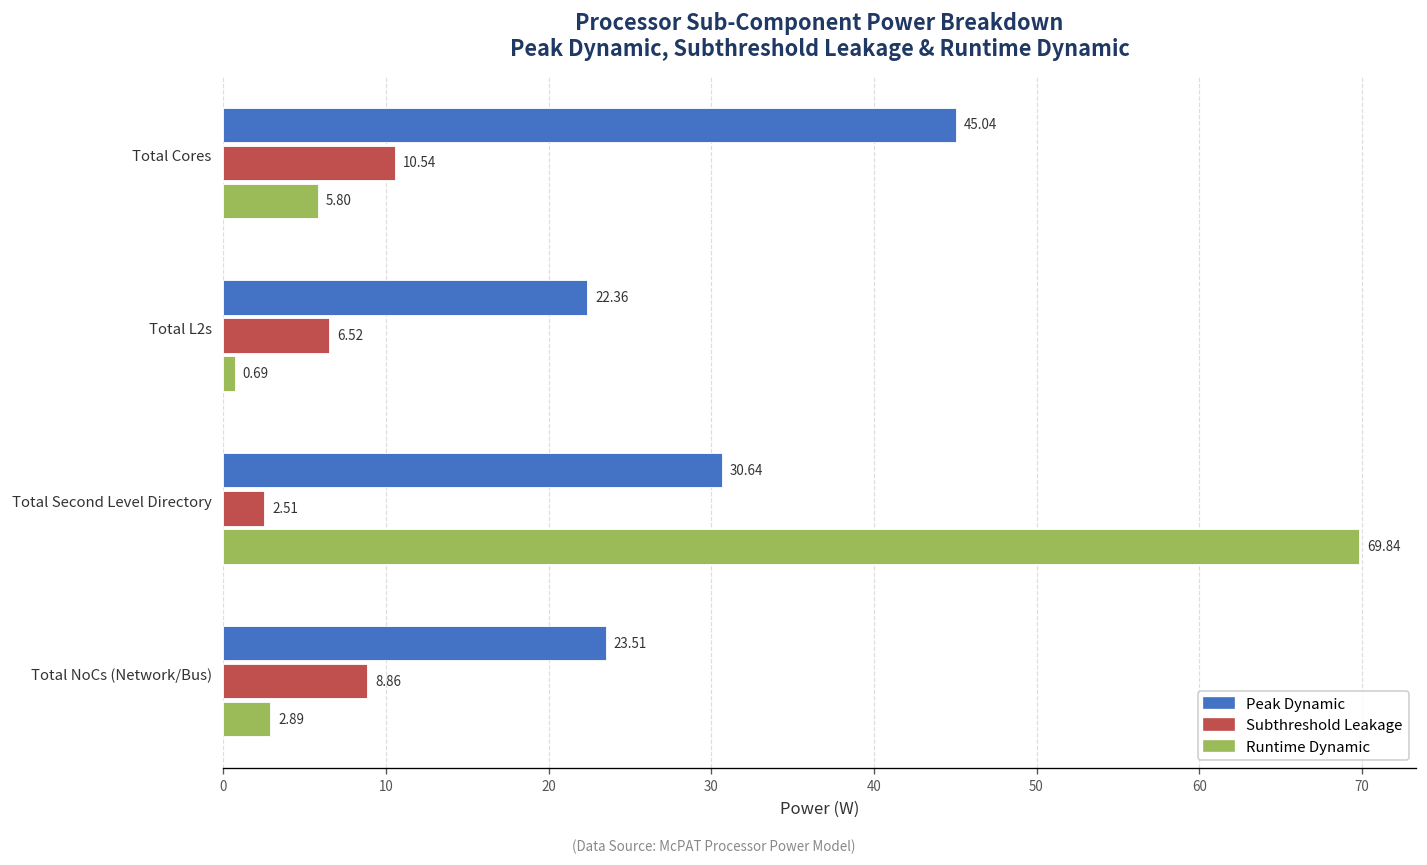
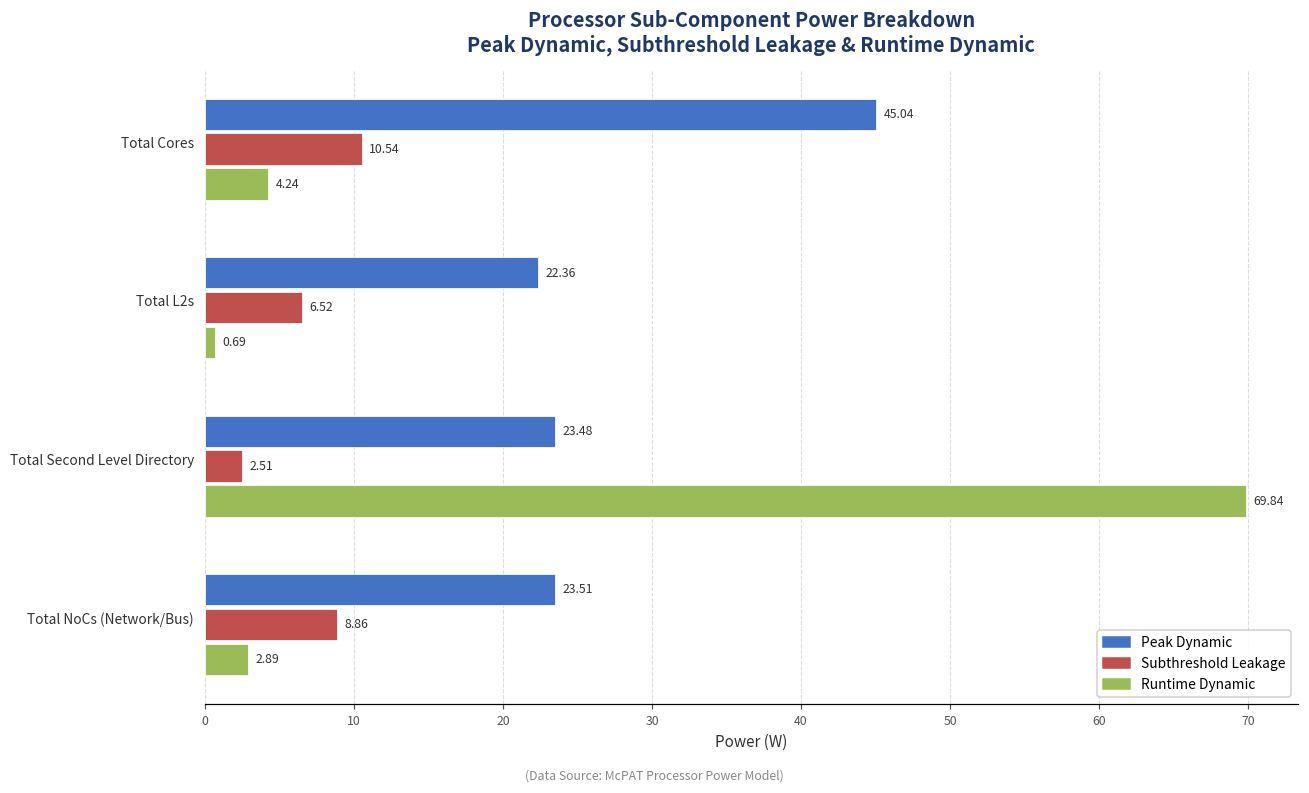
  {
    "Peak Dynamic": {
      "Total Cores": 45.04,
      "Total L2s": 22.36,
-     "Total Second Level Directory": 30.64,
+     "Total Second Level Directory": 23.48,
      "Total NoCs (Network/Bus)": 23.51
    },
    "Subthreshold Leakage": {
      "Total Cores": 10.54,
      "Total L2s": 6.52,
      "Total Second Level Directory": 2.51,
      "Total NoCs (Network/Bus)": 8.86
    },
    "Runtime Dynamic": {
-     "Total Cores": 5.80,
+     "Total Cores": 4.24,
      "Total L2s": 0.69,
      "Total Second Level Directory": 69.84,
      "Total NoCs (Network/Bus)": 2.89
    }
  }
